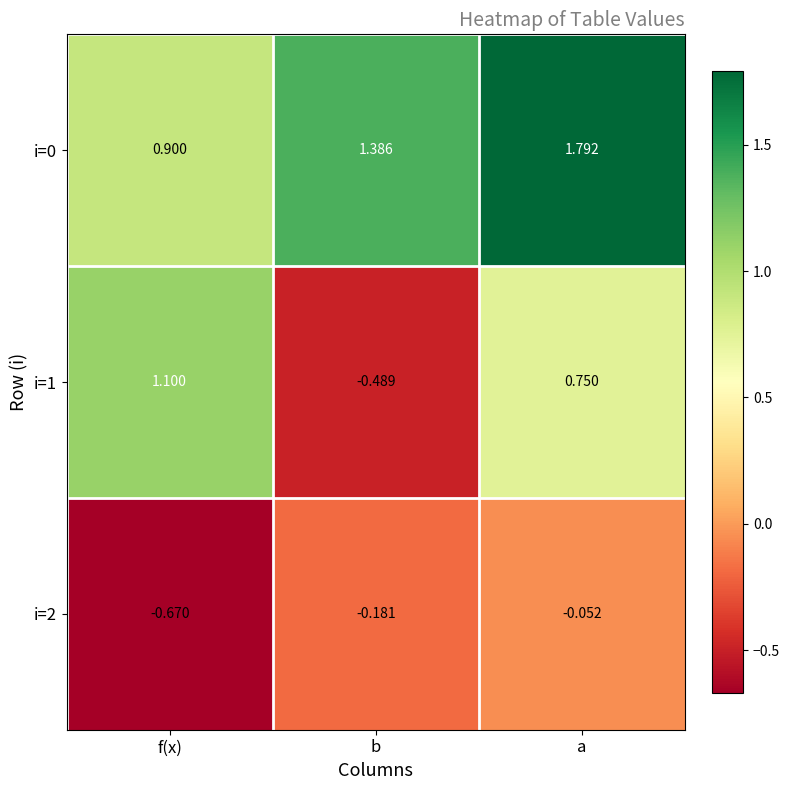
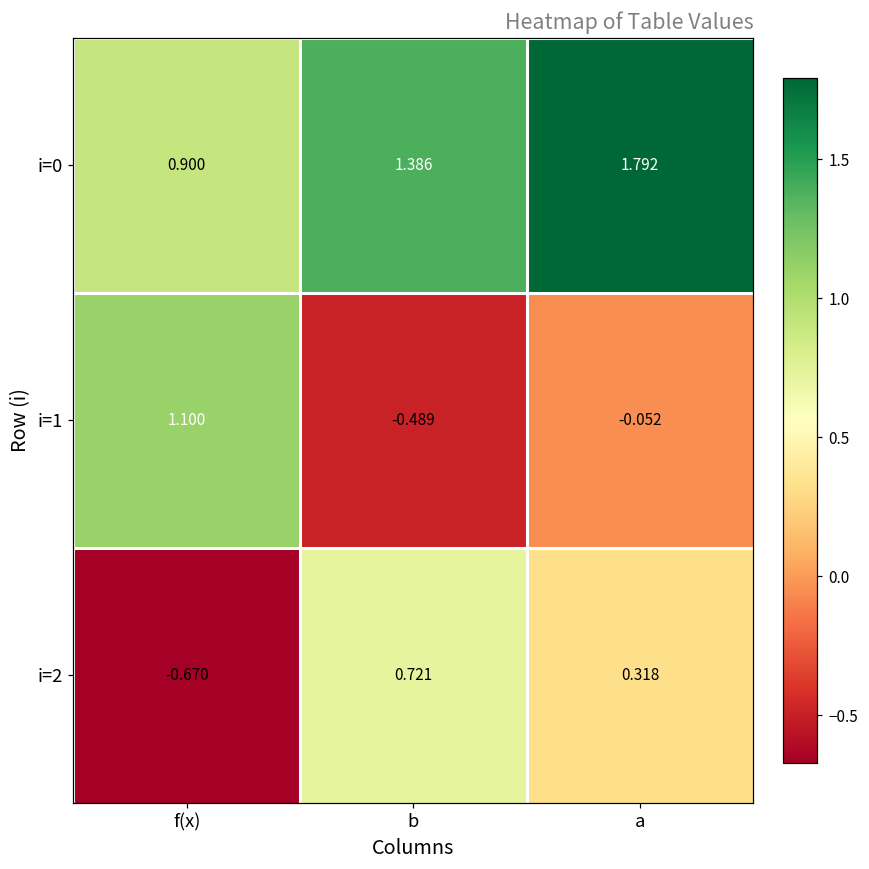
  {
    "i=0": {
      "f(x)": 0.900,
      "b": 1.386,
      "a": 1.792
    },
    "i=1": {
      "f(x)": 1.100,
      "b": -0.489,
-     "a": 0.750
+     "a": -0.052
    },
    "i=2": {
      "f(x)": -0.670,
-     "b": -0.181,
-     "a": -0.052
+     "b": 0.721,
+     "a": 0.318
    }
  }
